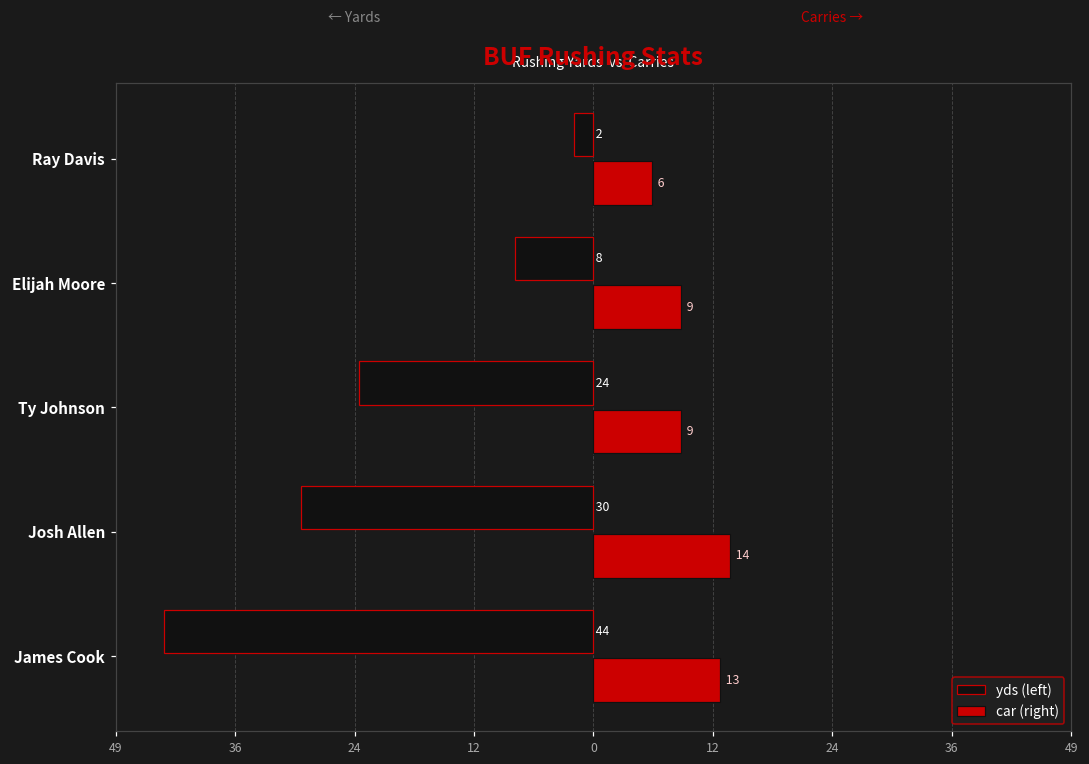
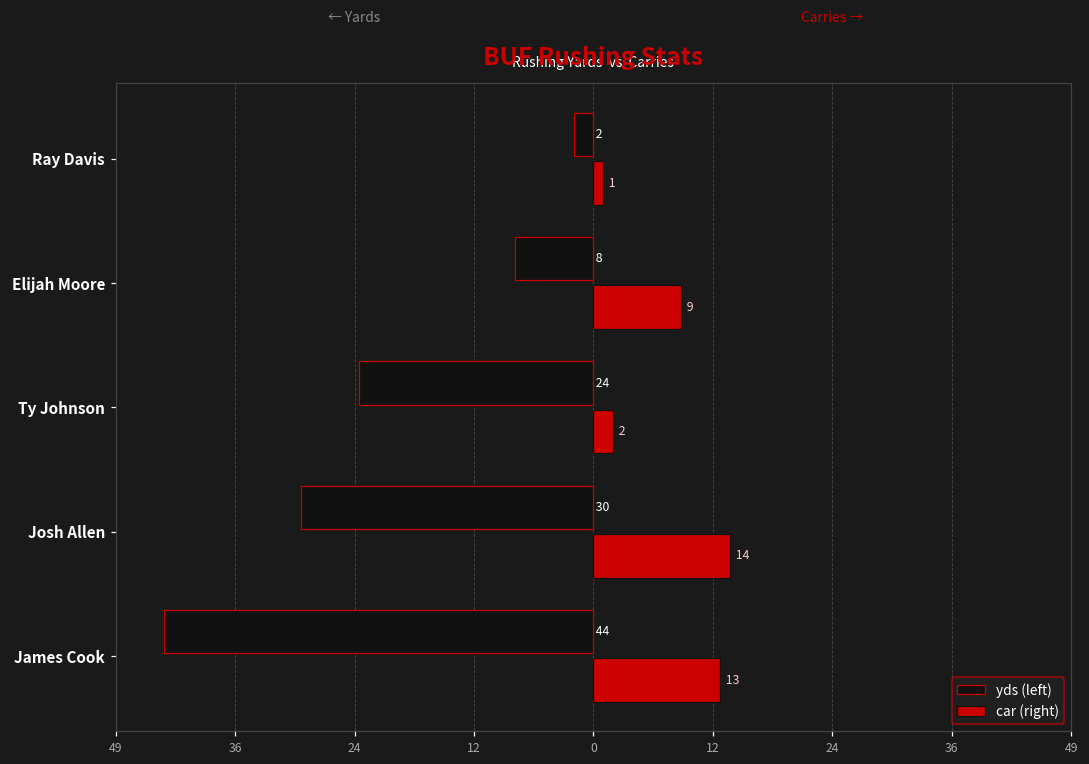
  {
    "car (right)": {
-     "Ray Davis": 6,
+     "Ray Davis": 1,
      "Elijah Moore": 9,
-     "Ty Johnson": 9,
+     "Ty Johnson": 2,
      "Josh Allen": 14,
      "James Cook": 13
    }
  }
